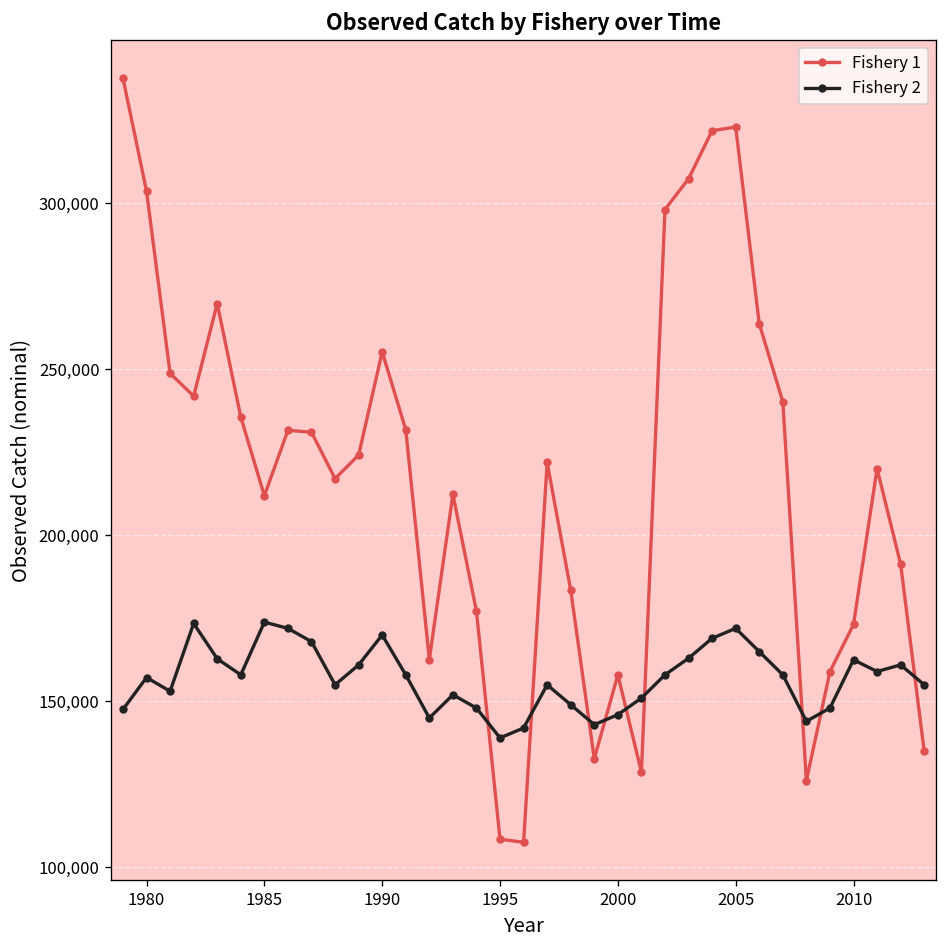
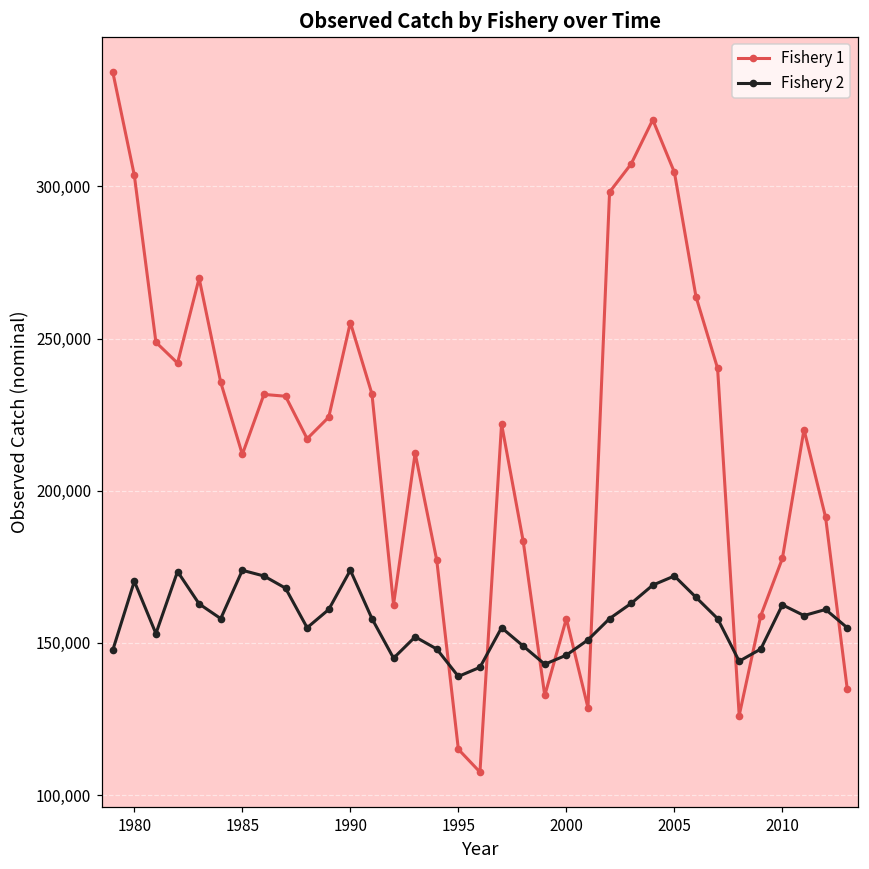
  {
    "Fishery 1": {
      "1980": "304,000",
      "1985": "212,000",
      "1990": "255,000",
-     "1995": "108,000",
+     "1995": "115,000",
      "2000": "158,000",
-     "2005": "323,000",
-     "2010": "173,000"
+     "2005": "305,000",
+     "2010": "178,000"
    },
    "Fishery 2": {
-     "1980": "157,000",
+     "1980": "170,000",
      "1985": "174,000",
-     "1990": "170,000",
+     "1990": "174,000",
      "1995": "139,000",
      "2000": "146,000",
      "2005": "172,000",
      "2010": "163,000"
    }
  }
